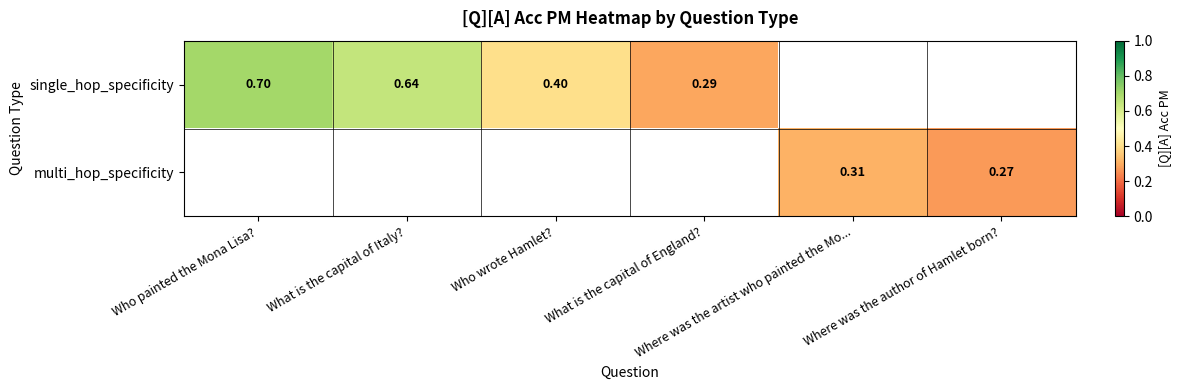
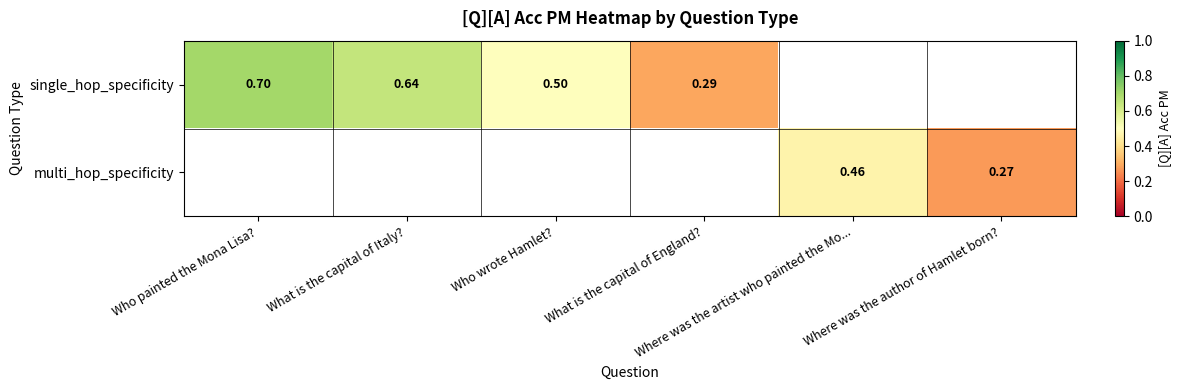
  {
    "single_hop_specificity": {
      "Who painted the Mona Lisa?": 0.70,
      "What is the capital of Italy?": 0.64,
-     "Who wrote Hamlet?": 0.40,
+     "Who wrote Hamlet?": 0.50,
      "What is the capital of England?": 0.29
    },
    "multi_hop_specificity": {
-     "Where was the artist who painted the Mo...": 0.31,
+     "Where was the artist who painted the Mo...": 0.46,
      "Where was the author of Hamlet born?": 0.27
    }
  }
